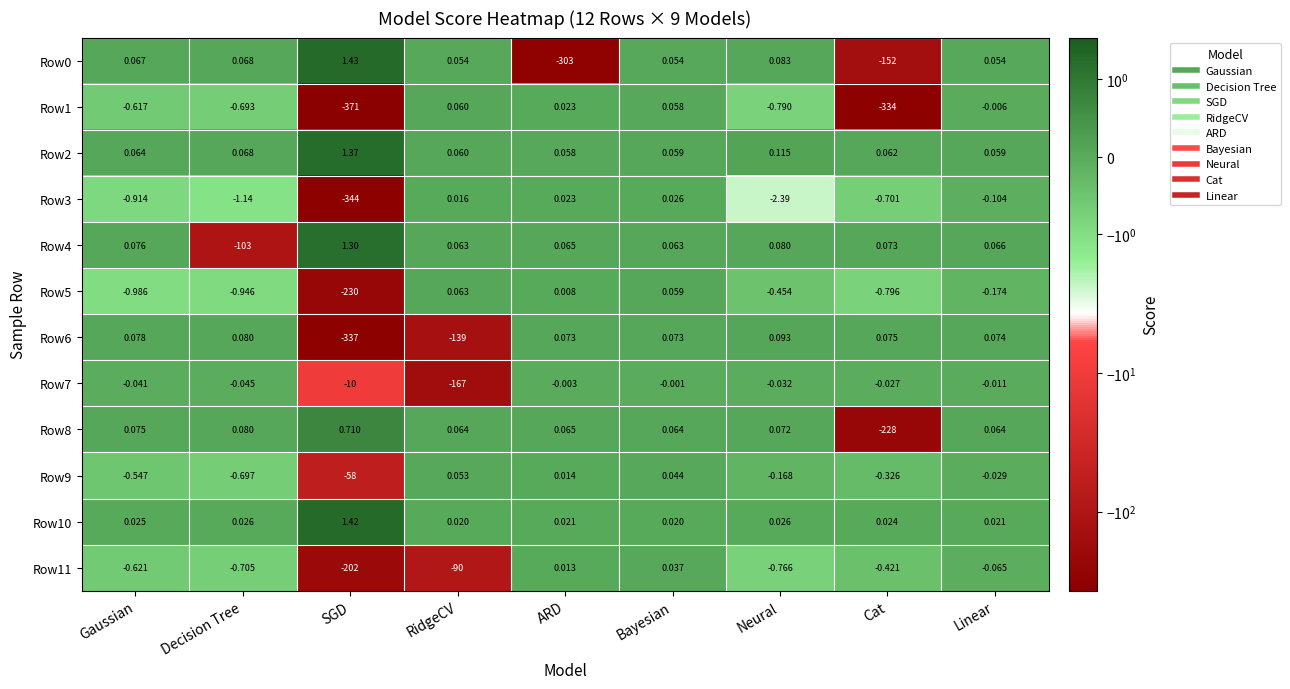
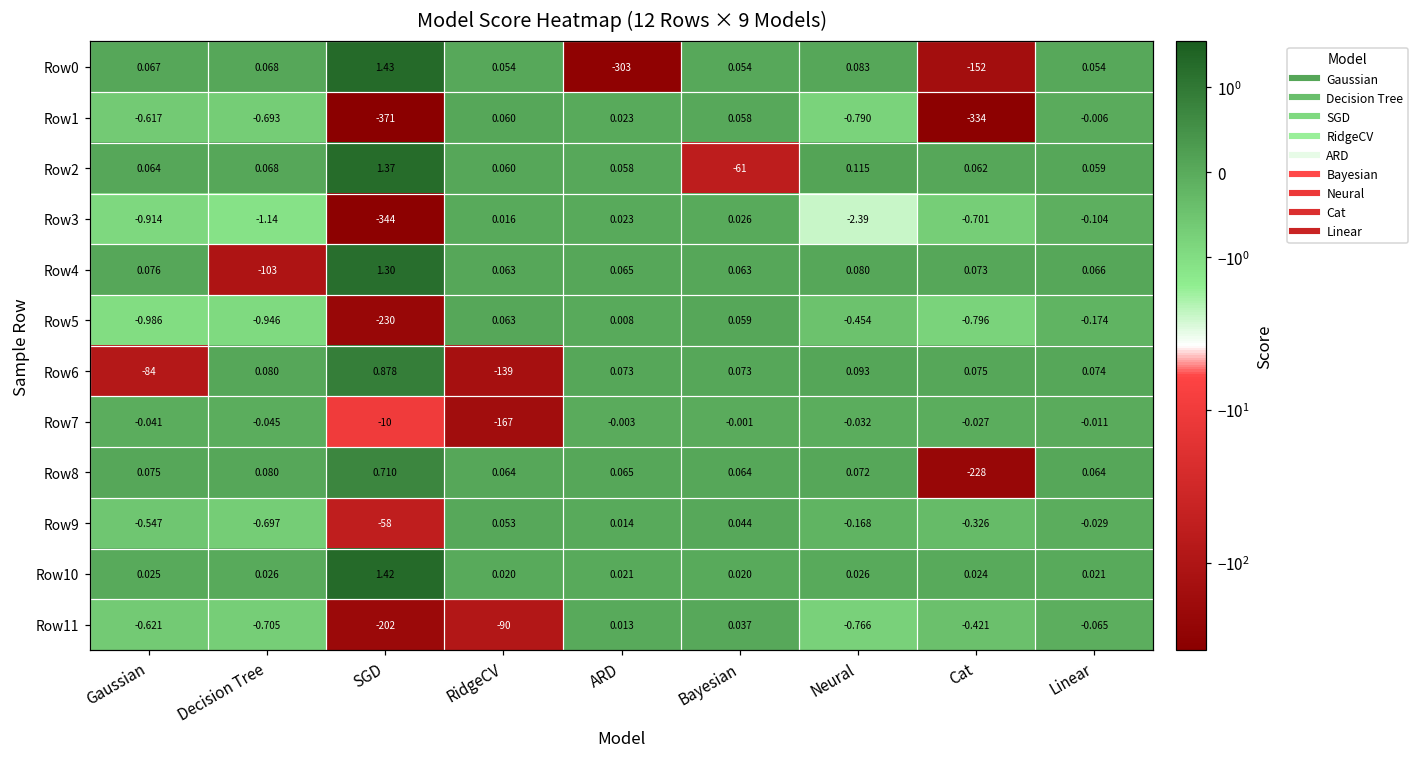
  {
    "Row0": {
      "Gaussian": 0.067,
      "Decision Tree": 0.068,
      "SGD": 1.43,
      "RidgeCV": 0.054,
      "ARD": -303,
      "Bayesian": 0.054,
      "Neural": 0.083,
      "Cat": -152,
      "Linear": 0.054
    },
    "Row1": {
      "Gaussian": -0.617,
      "Decision Tree": -0.693,
      "SGD": -371,
      "RidgeCV": 0.060,
      "ARD": 0.023,
      "Bayesian": 0.058,
      "Neural": -0.790,
      "Cat": -334,
      "Linear": -0.006
    },
    "Row2": {
      "Gaussian": 0.064,
      "Decision Tree": 0.068,
      "SGD": 1.37,
      "RidgeCV": 0.060,
      "ARD": 0.058,
-     "Bayesian": 0.059,
+     "Bayesian": -61,
      "Neural": 0.115,
      "Cat": 0.062,
      "Linear": 0.059
    },
    "Row3": {
      "Gaussian": -0.914,
      "Decision Tree": -1.14,
      "SGD": -344,
      "RidgeCV": 0.016,
      "ARD": 0.023,
      "Bayesian": 0.026,
      "Neural": -2.39,
      "Cat": -0.701,
      "Linear": -0.104
    },
    "Row4": {
      "Gaussian": 0.076,
      "Decision Tree": -103,
      "SGD": 1.30,
      "RidgeCV": 0.063,
      "ARD": 0.065,
      "Bayesian": 0.063,
      "Neural": 0.080,
      "Cat": 0.073,
      "Linear": 0.066
    },
    "Row5": {
      "Gaussian": -0.986,
      "Decision Tree": -0.946,
      "SGD": -230,
      "RidgeCV": 0.063,
      "ARD": 0.008,
      "Bayesian": 0.059,
      "Neural": -0.454,
      "Cat": -0.796,
      "Linear": -0.174
    },
    "Row6": {
-     "Gaussian": 0.078,
+     "Gaussian": -84,
      "Decision Tree": 0.080,
-     "SGD": -337,
+     "SGD": 0.878,
      "RidgeCV": -139,
      "ARD": 0.073,
      "Bayesian": 0.073,
      "Neural": 0.093,
      "Cat": 0.075,
      "Linear": 0.074
    },
    "Row7": {
      "Gaussian": -0.041,
      "Decision Tree": -0.045,
      "SGD": -10,
      "RidgeCV": -167,
      "ARD": -0.003,
      "Bayesian": -0.001,
      "Neural": -0.032,
      "Cat": -0.027,
      "Linear": -0.011
    },
    "Row8": {
      "Gaussian": 0.075,
      "Decision Tree": 0.080,
      "SGD": 0.710,
      "RidgeCV": 0.064,
      "ARD": 0.065,
      "Bayesian": 0.064,
      "Neural": 0.072,
      "Cat": -228,
      "Linear": 0.064
    },
    "Row9": {
      "Gaussian": -0.547,
      "Decision Tree": -0.697,
      "SGD": -58,
      "RidgeCV": 0.053,
      "ARD": 0.014,
      "Bayesian": 0.044,
      "Neural": -0.168,
      "Cat": -0.326,
      "Linear": -0.029
    },
    "Row10": {
      "Gaussian": 0.025,
      "Decision Tree": 0.026,
      "SGD": 1.42,
      "RidgeCV": 0.020,
      "ARD": 0.021,
      "Bayesian": 0.020,
      "Neural": 0.026,
      "Cat": 0.024,
      "Linear": 0.021
    },
    "Row11": {
      "Gaussian": -0.621,
      "Decision Tree": -0.705,
      "SGD": -202,
      "RidgeCV": -90,
      "ARD": 0.013,
      "Bayesian": 0.037,
      "Neural": -0.766,
      "Cat": -0.421,
      "Linear": -0.065
    }
  }
